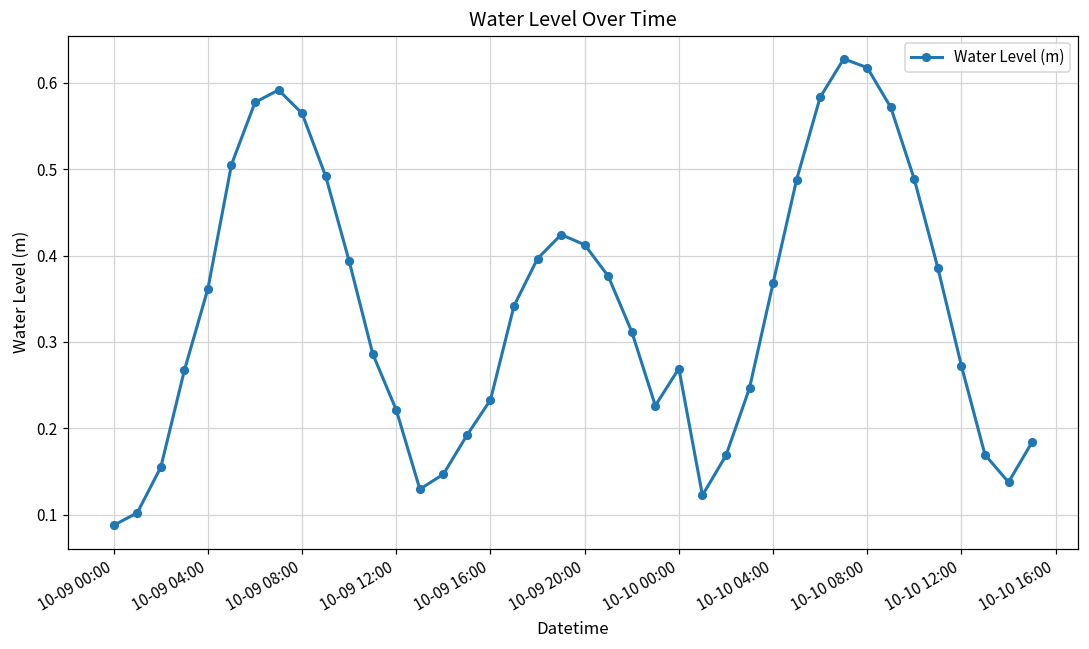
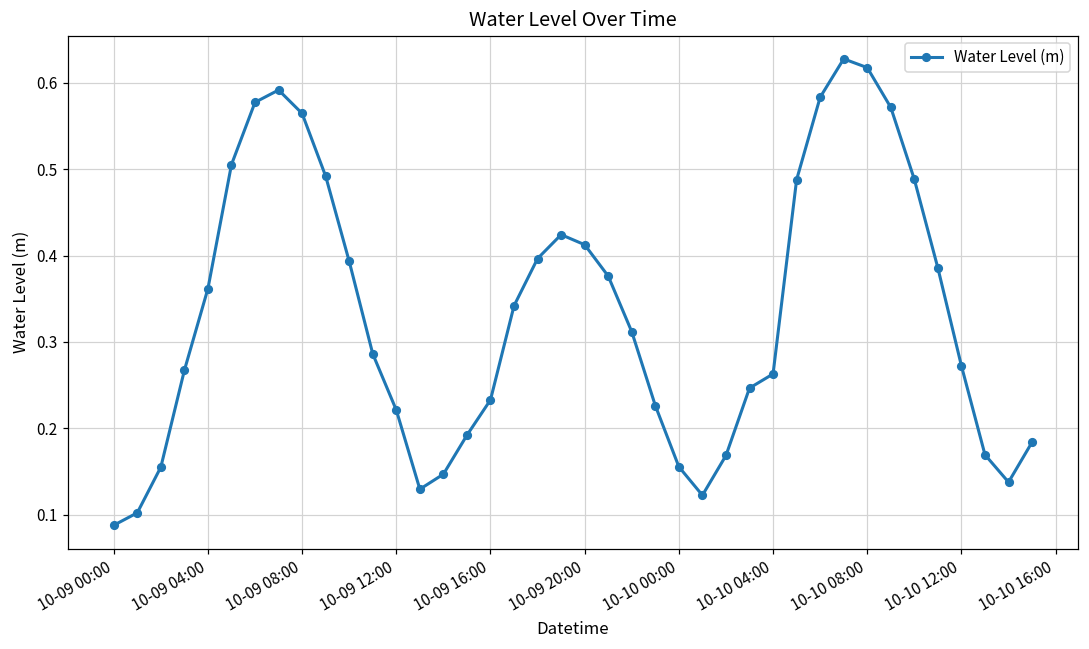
  {
    "10-09 00:00": 0.09,
    "10-09 04:00": 0.36,
    "10-09 08:00": 0.56,
    "10-09 12:00": 0.22,
    "10-09 16:00": 0.23,
    "10-09 20:00": 0.41,
-   "10-10 00:00": 0.27,
-   "10-10 04:00": 0.37,
+   "10-10 00:00": 0.16,
+   "10-10 04:00": 0.26,
    "10-10 08:00": 0.62,
    "10-10 12:00": 0.27
  }
